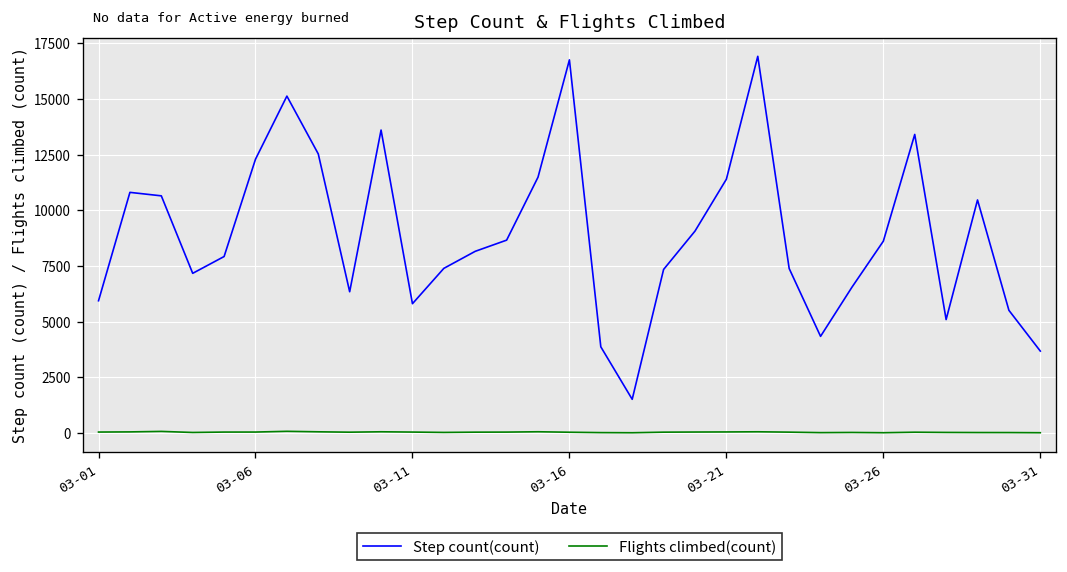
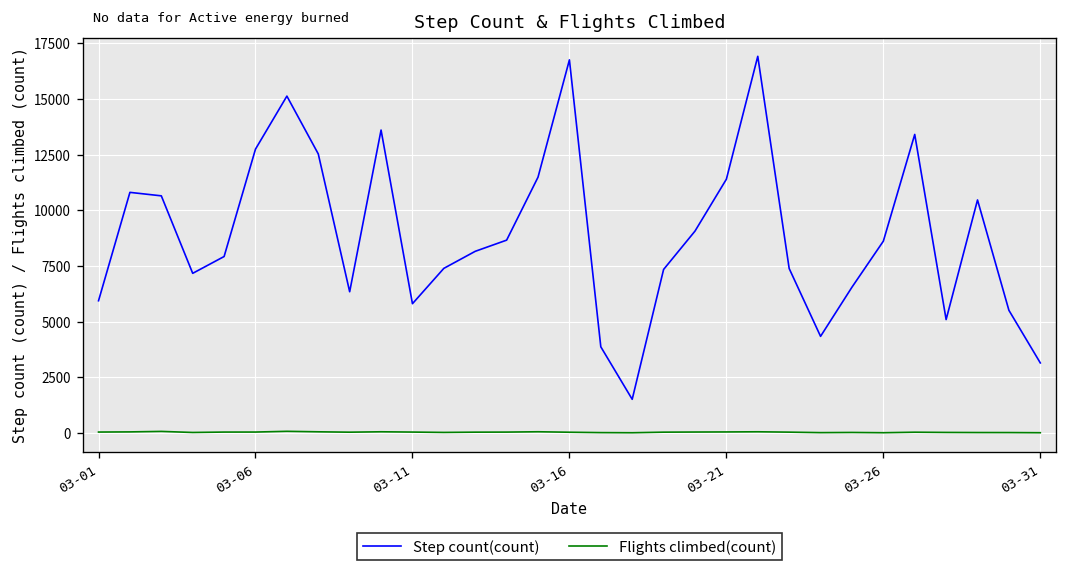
  {
    "Step count(count)": {
      "03-01": 5900,
-     "03-06": 12300,
+     "03-06": 12700,
      "03-11": 5800,
      "03-16": 16800,
      "03-21": 11400,
      "03-26": 8600,
-     "03-31": 3700
+     "03-31": 3100
    },
    "Flights climbed(count)": {
      "03-01": 0,
      "03-06": 0,
      "03-11": 0,
      "03-16": 0,
      "03-21": 0,
      "03-26": 0,
      "03-31": 0
    }
  }
